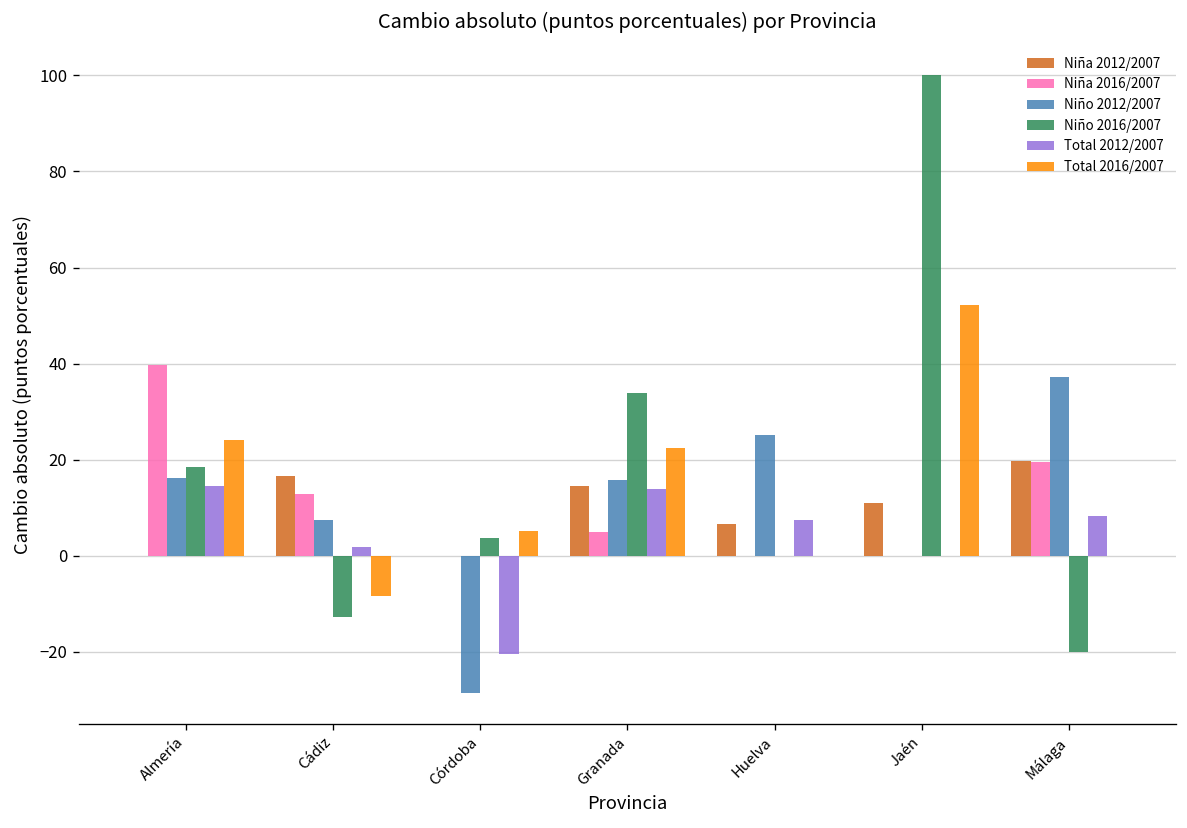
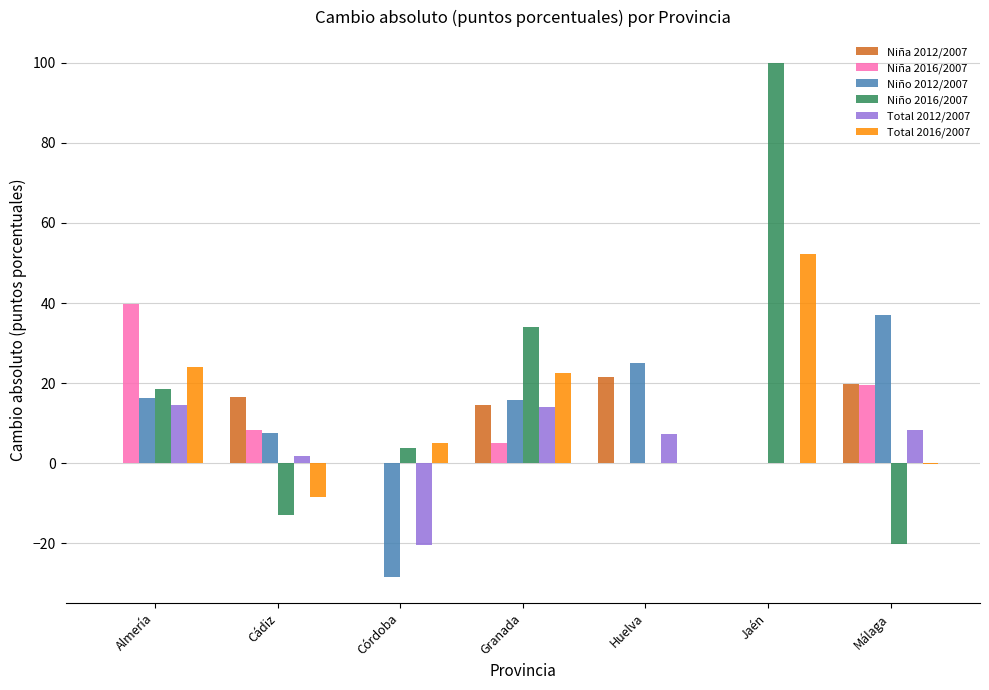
  {
    "Niña 2012/2007": {
      "Almería": 0,
      "Cádiz": 17,
      "Córdoba": 0,
      "Granada": 14,
-     "Huelva": 7,
-     "Jaén": 11,
+     "Huelva": 21,
+     "Jaén": 0,
      "Málaga": 20
    },
    "Niña 2016/2007": {
      "Almería": 40,
-     "Cádiz": 13,
+     "Cádiz": 8,
      "Córdoba": 0,
      "Granada": 5,
      "Huelva": 0,
      "Jaén": 0,
      "Málaga": 20
    },
    "Niño 2012/2007": {
      "Almería": 16,
      "Cádiz": 8,
      "Córdoba": -28,
      "Granada": 16,
      "Huelva": 25,
      "Jaén": 0,
      "Málaga": 37
    },
    "Niño 2016/2007": {
      "Almería": 19,
      "Cádiz": -13,
      "Córdoba": 4,
      "Granada": 34,
      "Huelva": 0,
      "Jaén": 100,
      "Málaga": -20
    },
    "Total 2012/2007": {
      "Almería": 15,
      "Cádiz": 2,
      "Córdoba": -21,
      "Granada": 14,
      "Huelva": 7,
      "Jaén": 0,
      "Málaga": 8
    },
    "Total 2016/2007": {
      "Almería": 24,
      "Cádiz": -8,
      "Córdoba": 5,
      "Granada": 22,
      "Huelva": 0,
      "Jaén": 52
    }
  }
